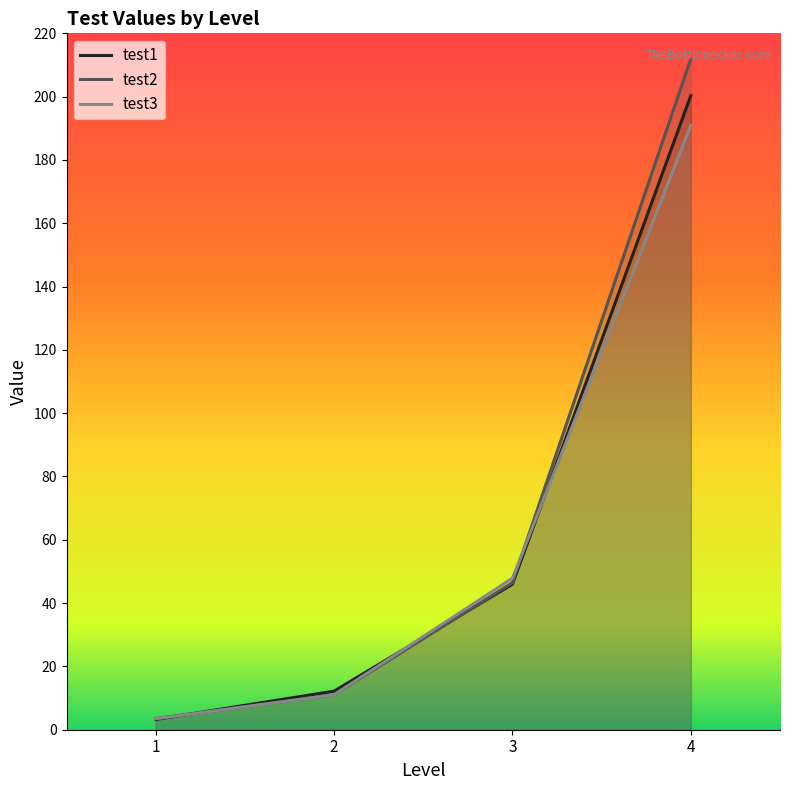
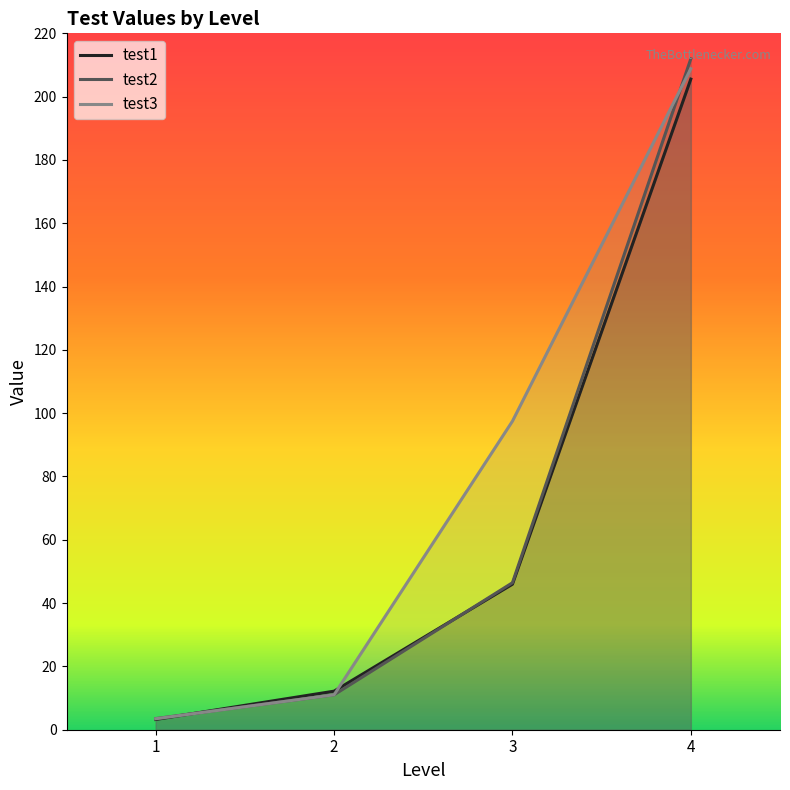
  {
    "test1": {
      "2": 12,
-     "4": 200
+     "4": 206
    },
    "test2": {
      "4": 212
    },
    "test3": {
-     "3": 48,
-     "4": 191
+     "3": 97,
+     "4": 209
    }
  }
